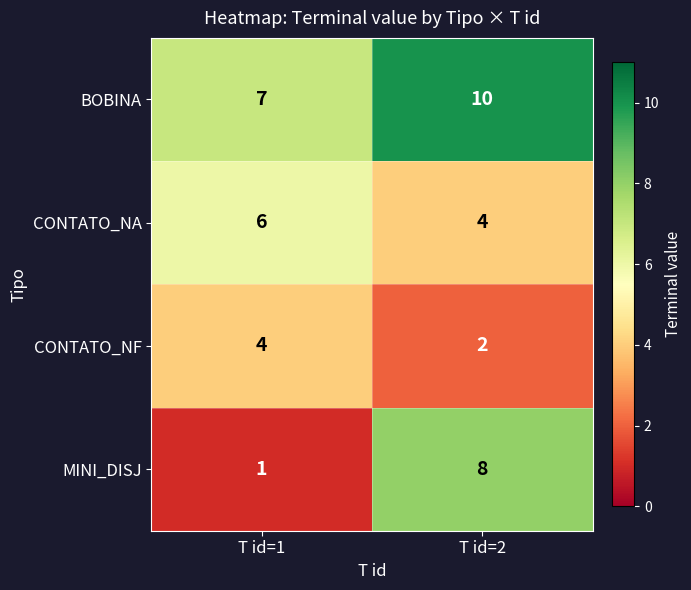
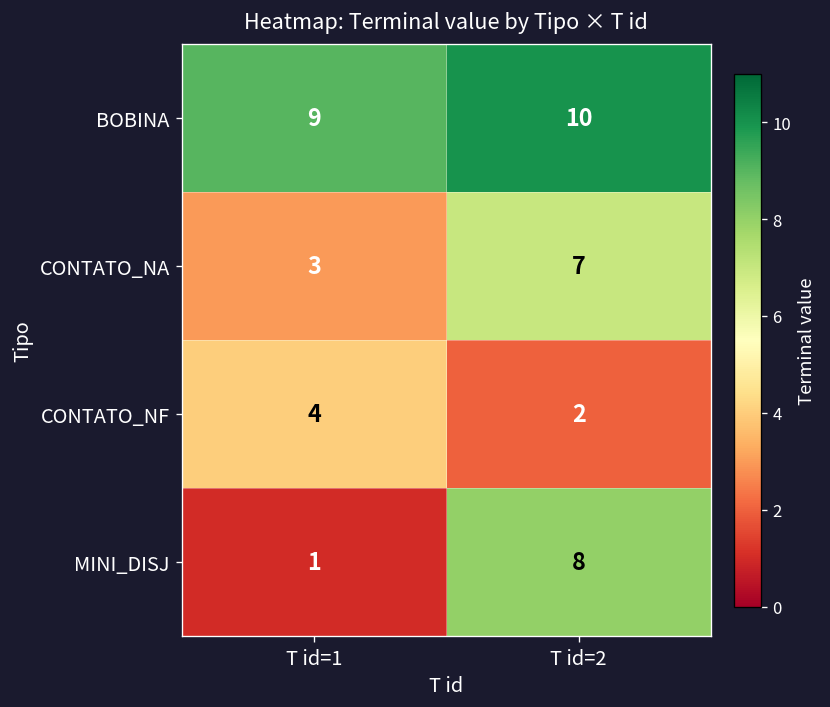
  {
    "BOBINA": {
-     "T id=1": 7,
+     "T id=1": 9,
      "T id=2": 10
    },
    "CONTATO_NA": {
-     "T id=1": 6,
-     "T id=2": 4
+     "T id=1": 3,
+     "T id=2": 7
    },
    "CONTATO_NF": {
      "T id=1": 4,
      "T id=2": 2
    },
    "MINI_DISJ": {
      "T id=1": 1,
      "T id=2": 8
    }
  }
